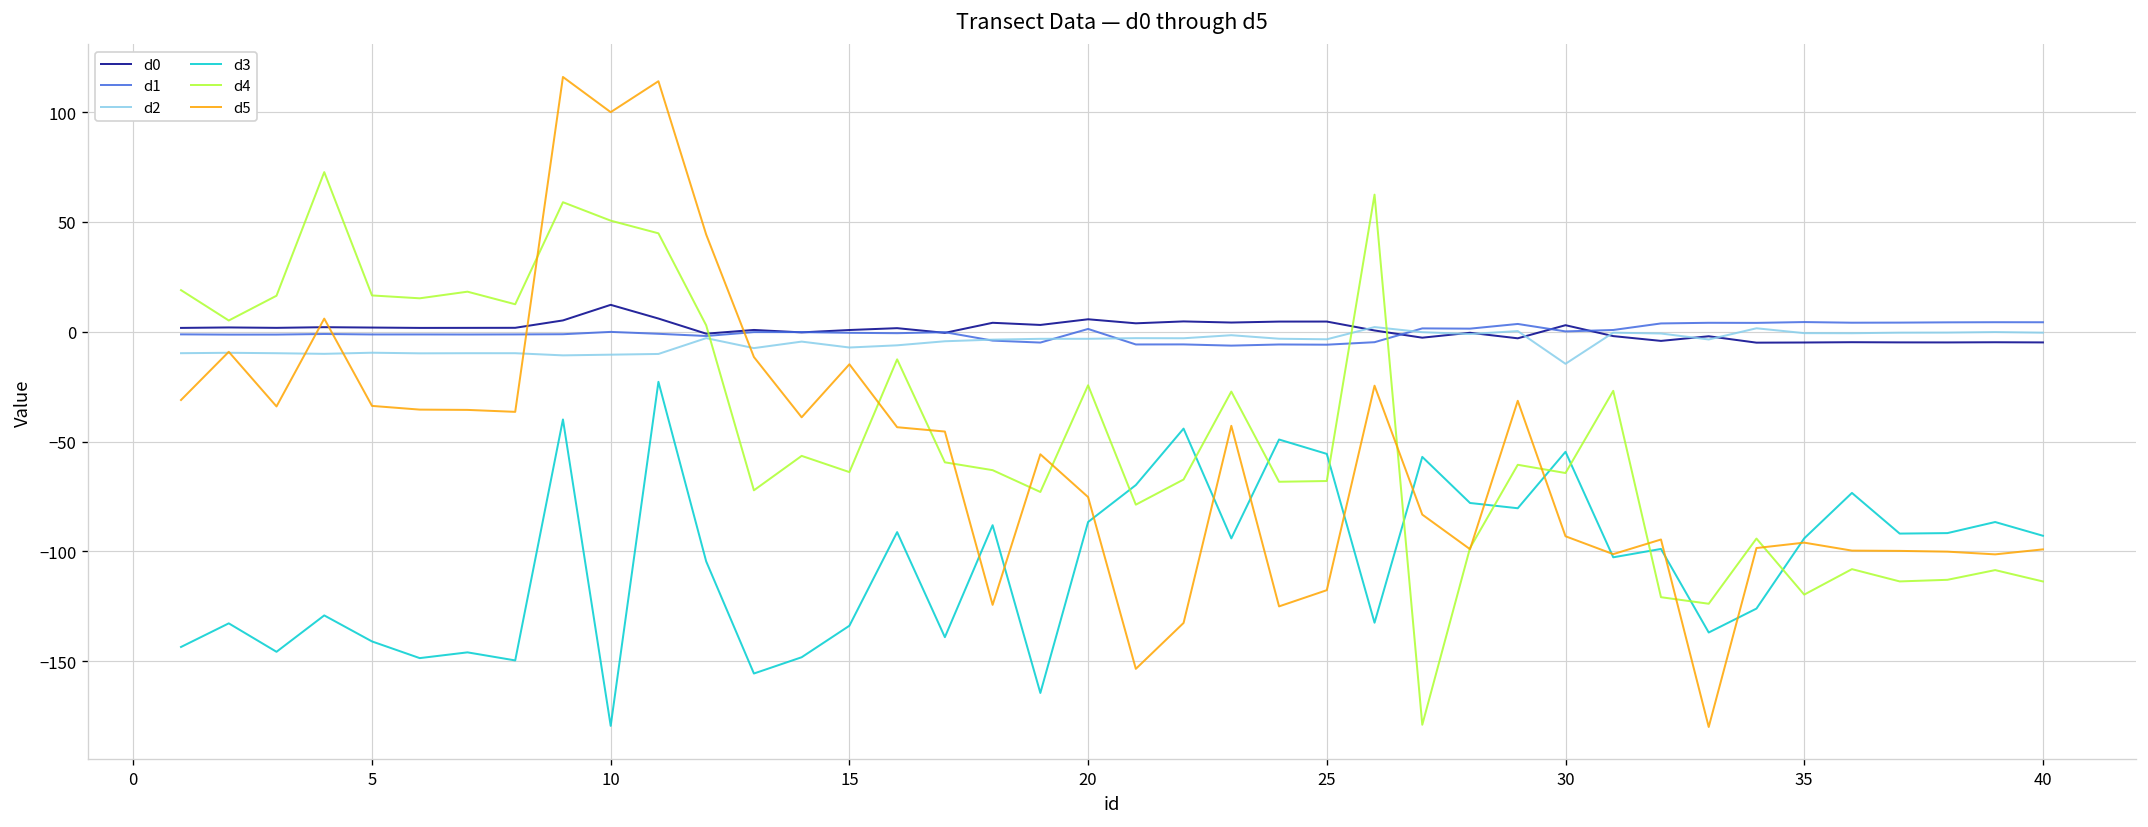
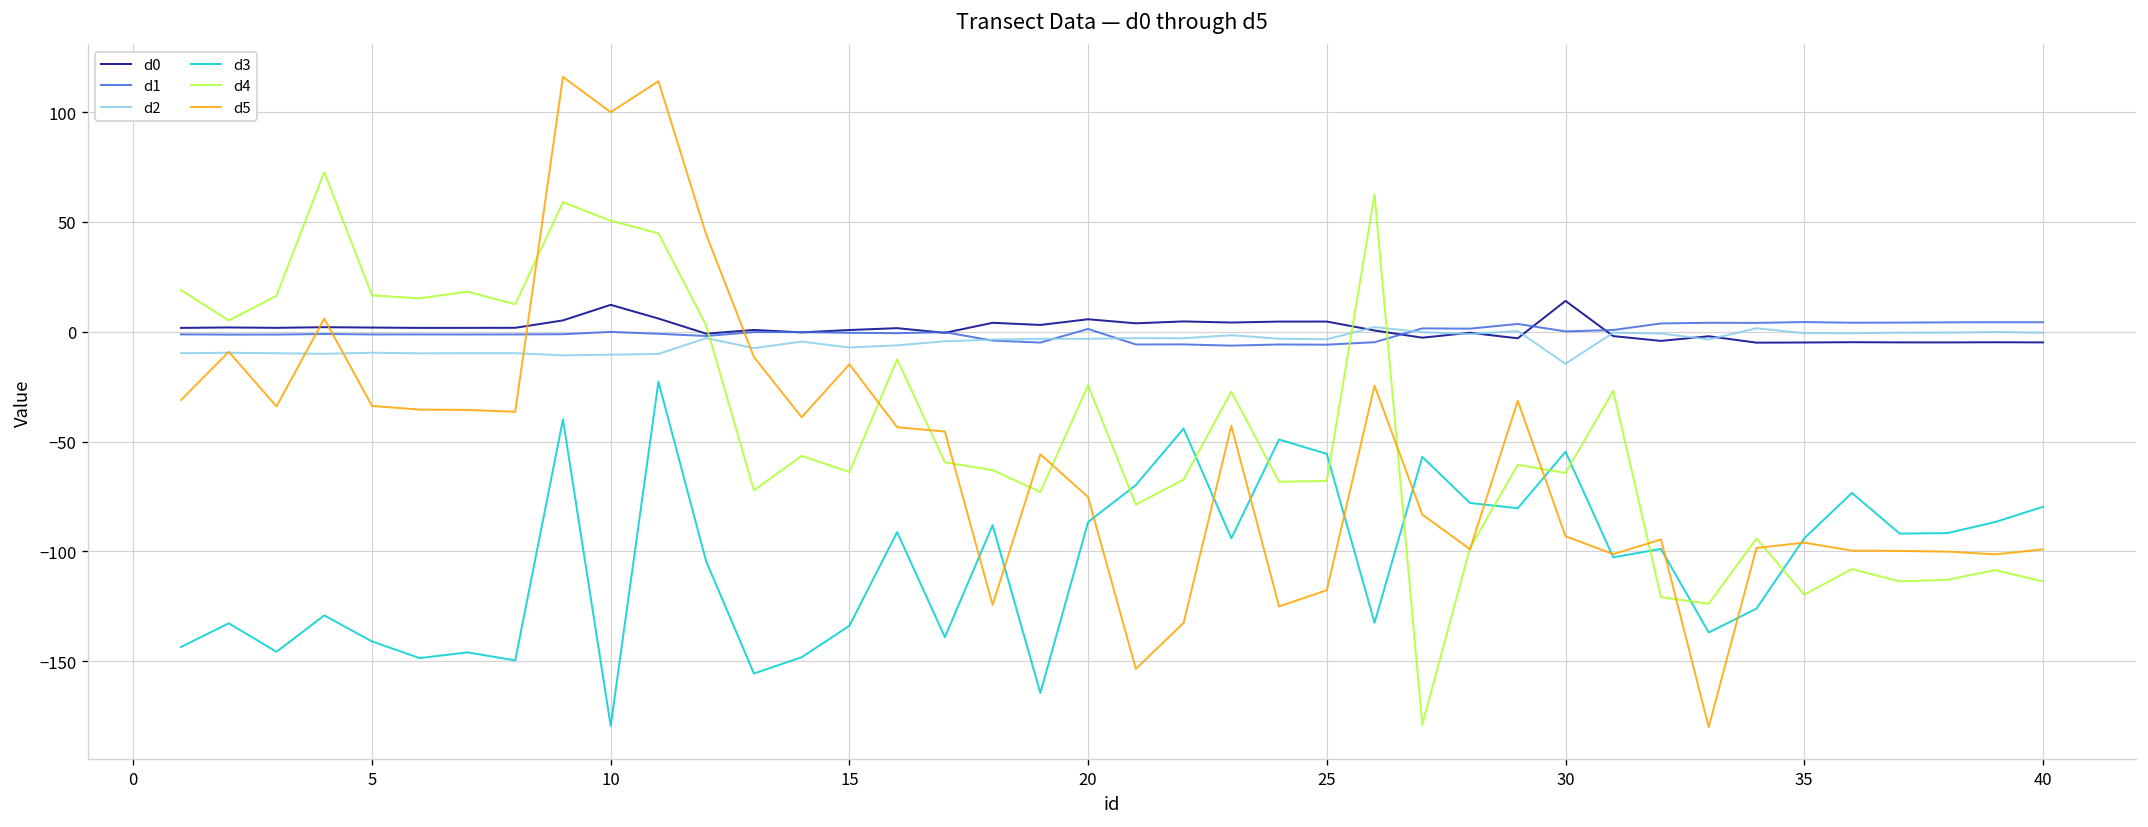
  {
    "d0": {
      "5": 2,
      "10": 12,
      "20": 6,
      "25": 5,
-     "30": 3,
+     "30": 14,
      "35": -5,
      "40": -5
    },
    "d1": {
      "5": -1,
      "10": 0,
      "20": 1,
      "25": -6,
      "30": 0,
      "35": 4,
      "40": 4
    },
    "d2": {
      "5": -10,
      "10": -10,
      "15": -7,
      "20": -3,
      "25": -3,
      "30": -15,
      "35": -1,
      "40": 0
    },
    "d3": {
      "5": -141,
      "10": -179,
      "15": -134,
      "20": -87,
      "25": -56,
      "30": -55,
      "35": -94,
-     "40": -93
+     "40": -80
    },
    "d4": {
      "5": 17,
      "10": 51,
      "15": -64,
      "20": -24,
      "25": -68,
      "30": -64,
      "35": -120,
      "40": -114
    },
    "d5": {
      "5": -34,
      "10": 100,
      "15": -15,
      "20": -75,
      "25": -118,
      "30": -93,
      "35": -96,
      "40": -99
    }
  }
